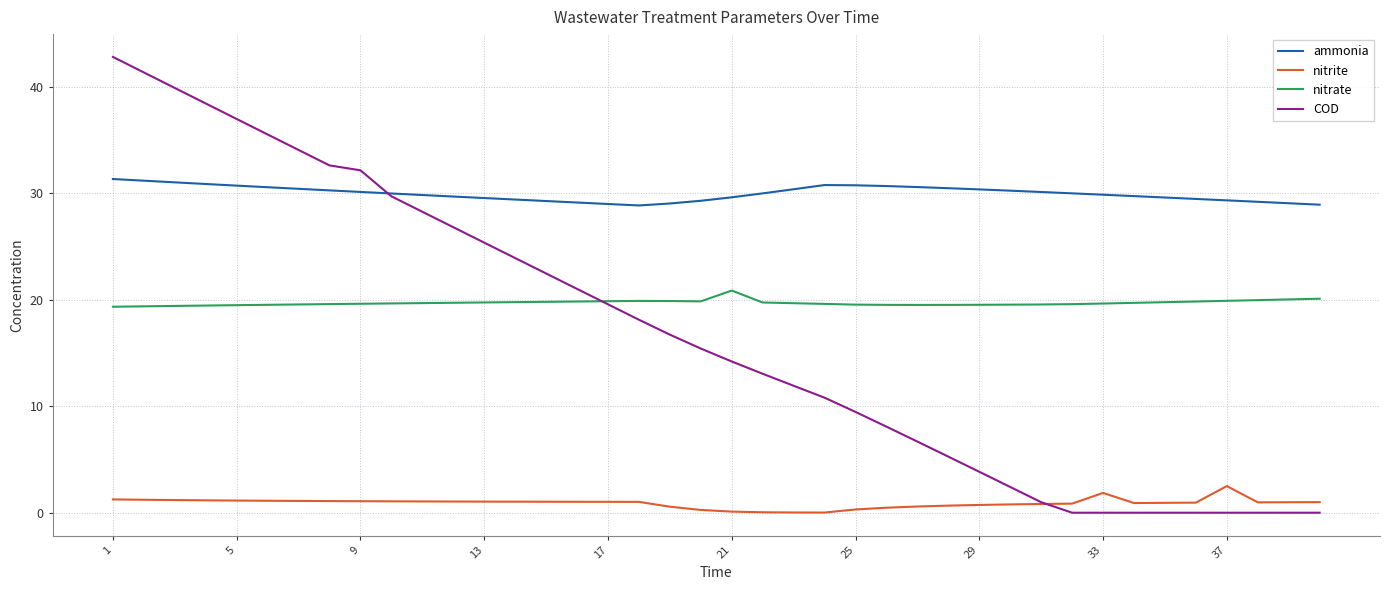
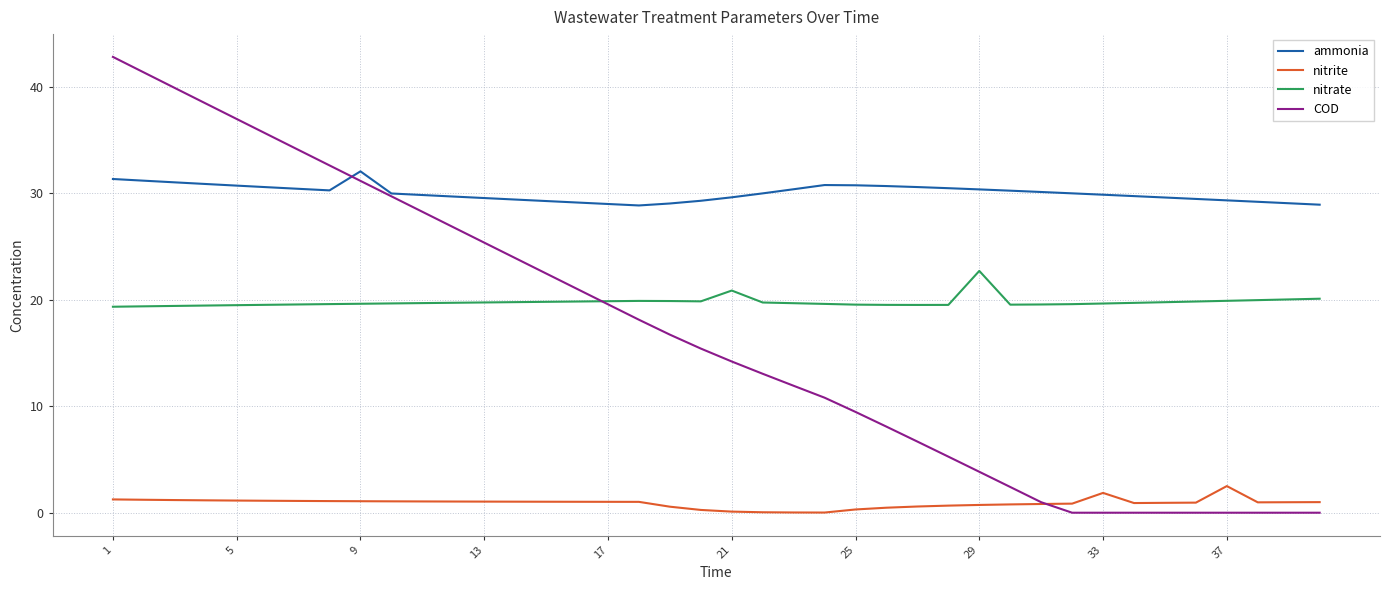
  {
    "ammonia": {
      "1": 31.3,
      "5": 30.7,
-     "9": 30.1,
+     "9": 32.0,
      "13": 29.5,
      "17": 29.0,
      "21": 29.6,
      "25": 30.7,
      "29": 30.4,
      "33": 29.9,
      "37": 29.3
    },
    "nitrite": {
      "1": 1.3,
      "5": 1.1,
      "9": 1.1,
      "13": 1.0,
      "17": 1.0,
      "21": 0.1,
      "25": 0.3,
      "29": 0.7,
      "33": 1.9,
      "37": 2.5
    },
    "nitrate": {
      "1": 19.3,
      "5": 19.5,
      "9": 19.6,
      "13": 19.7,
      "17": 19.9,
      "21": 20.9,
      "25": 19.5,
-     "29": 19.5,
+     "29": 22.7,
      "33": 19.6,
      "37": 19.9
    },
    "COD": {
      "1": 42.8,
      "5": 37.0,
-     "9": 32.1,
+     "9": 31.2,
      "13": 25.4,
      "17": 19.6,
      "21": 14.2,
      "25": 9.5,
      "29": 3.8,
      "33": 0.0,
      "37": 0.0
    }
  }
